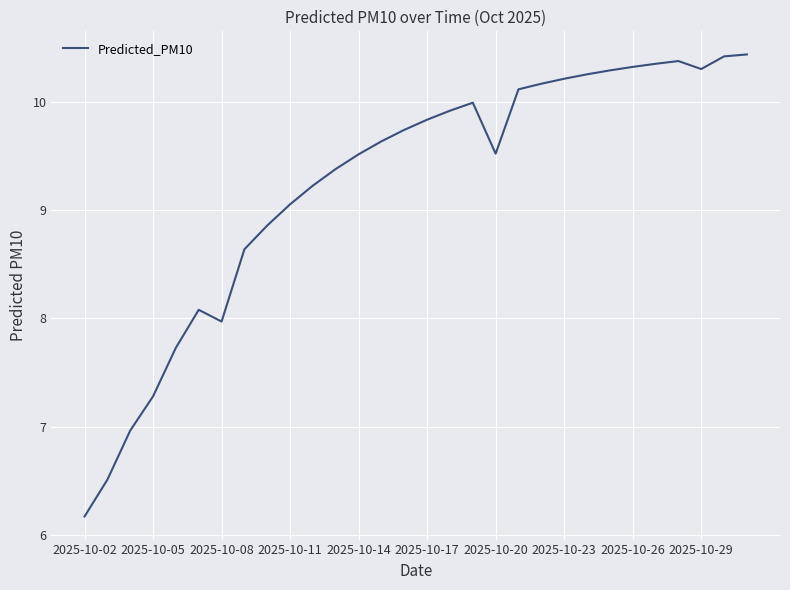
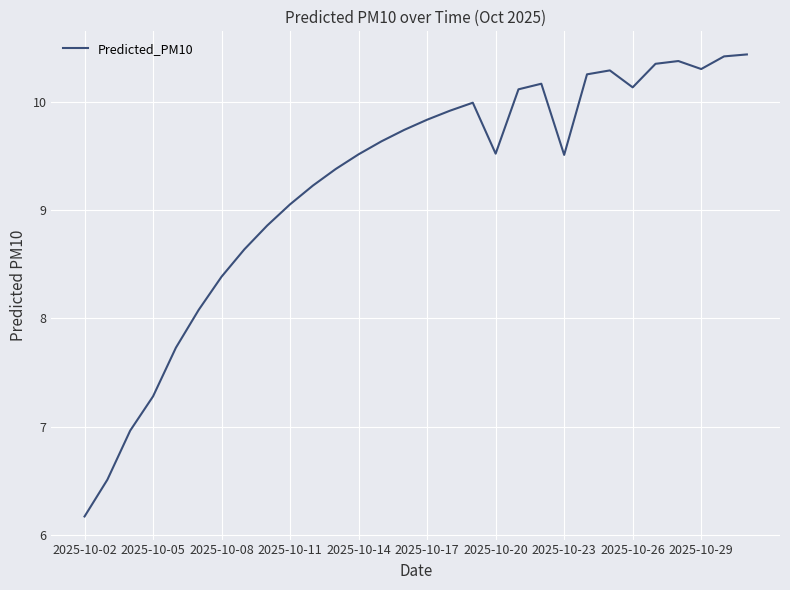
  {
    "2025-10-02": 6.17,
    "2025-10-05": 7.28,
-   "2025-10-08": 7.97,
+   "2025-10-08": 8.39,
    "2025-10-11": 9.06,
    "2025-10-14": 9.52,
    "2025-10-17": 9.84,
    "2025-10-20": 9.52,
-   "2025-10-23": 10.22,
-   "2025-10-26": 10.33,
+   "2025-10-23": 9.51,
+   "2025-10-26": 10.14,
    "2025-10-29": 10.31
  }
